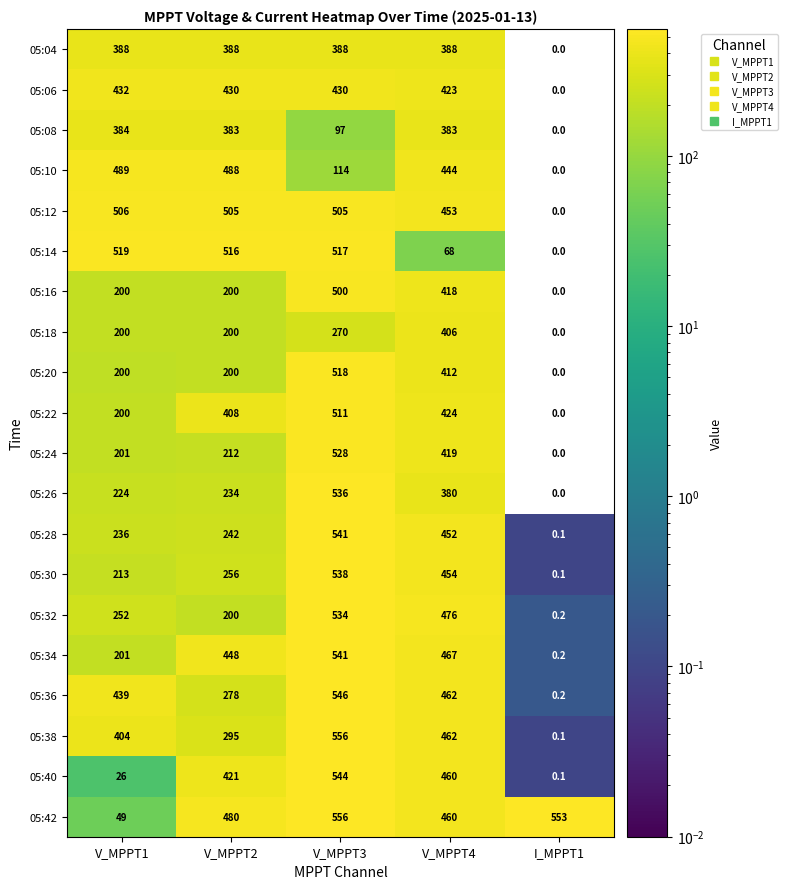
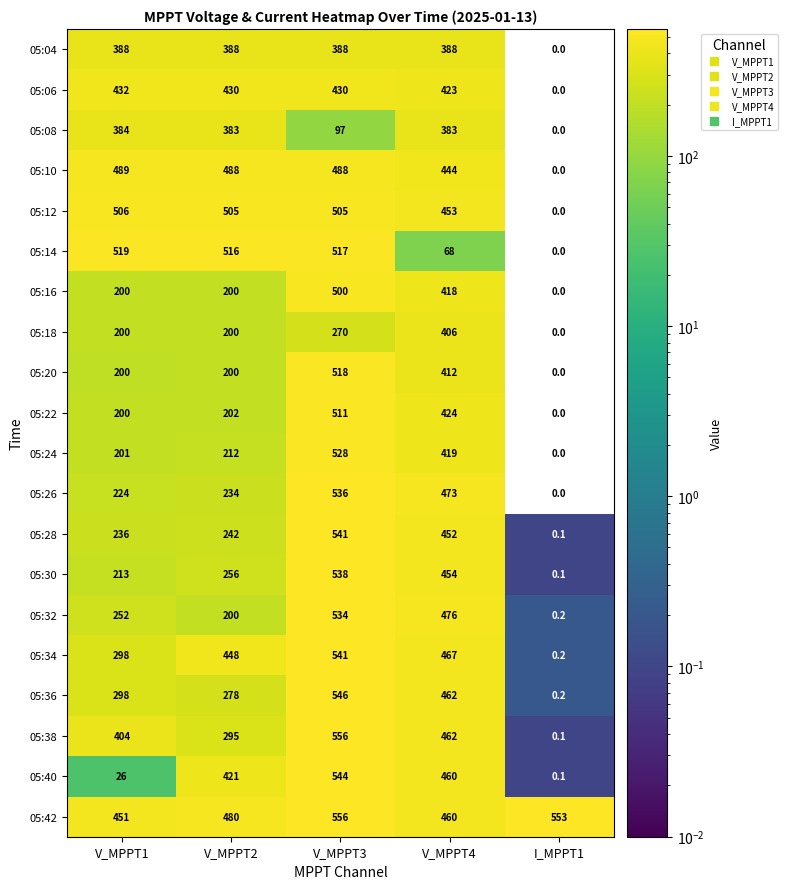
  {
    "05:04": {
      "V_MPPT1": 388,
      "V_MPPT2": 388,
      "V_MPPT3": 388,
      "V_MPPT4": 388,
      "I_MPPT1": 0.0
    },
    "05:06": {
      "V_MPPT1": 432,
      "V_MPPT2": 430,
      "V_MPPT3": 430,
      "V_MPPT4": 423,
      "I_MPPT1": 0.0
    },
    "05:08": {
      "V_MPPT1": 384,
      "V_MPPT2": 383,
      "V_MPPT3": 97,
      "V_MPPT4": 383,
      "I_MPPT1": 0.0
    },
    "05:10": {
      "V_MPPT1": 489,
      "V_MPPT2": 488,
-     "V_MPPT3": 114,
+     "V_MPPT3": 488,
      "V_MPPT4": 444,
      "I_MPPT1": 0.0
    },
    "05:12": {
      "V_MPPT1": 506,
      "V_MPPT2": 505,
      "V_MPPT3": 505,
      "V_MPPT4": 453,
      "I_MPPT1": 0.0
    },
    "05:14": {
      "V_MPPT1": 519,
      "V_MPPT2": 516,
      "V_MPPT3": 517,
      "V_MPPT4": 68,
      "I_MPPT1": 0.0
    },
    "05:16": {
      "V_MPPT1": 200,
      "V_MPPT2": 200,
      "V_MPPT3": 500,
      "V_MPPT4": 418,
      "I_MPPT1": 0.0
    },
    "05:18": {
      "V_MPPT1": 200,
      "V_MPPT2": 200,
      "V_MPPT3": 270,
      "V_MPPT4": 406,
      "I_MPPT1": 0.0
    },
    "05:20": {
      "V_MPPT1": 200,
      "V_MPPT2": 200,
      "V_MPPT3": 518,
      "V_MPPT4": 412,
      "I_MPPT1": 0.0
    },
    "05:22": {
      "V_MPPT1": 200,
-     "V_MPPT2": 408,
+     "V_MPPT2": 202,
      "V_MPPT3": 511,
      "V_MPPT4": 424,
      "I_MPPT1": 0.0
    },
    "05:24": {
      "V_MPPT1": 201,
      "V_MPPT2": 212,
      "V_MPPT3": 528,
      "V_MPPT4": 419,
      "I_MPPT1": 0.0
    },
    "05:26": {
      "V_MPPT1": 224,
      "V_MPPT2": 234,
      "V_MPPT3": 536,
-     "V_MPPT4": 380,
+     "V_MPPT4": 473,
      "I_MPPT1": 0.0
    },
    "05:28": {
      "V_MPPT1": 236,
      "V_MPPT2": 242,
      "V_MPPT3": 541,
      "V_MPPT4": 452,
      "I_MPPT1": 0.1
    },
    "05:30": {
      "V_MPPT1": 213,
      "V_MPPT2": 256,
      "V_MPPT3": 538,
      "V_MPPT4": 454,
      "I_MPPT1": 0.1
    },
    "05:32": {
      "V_MPPT1": 252,
      "V_MPPT2": 200,
      "V_MPPT3": 534,
      "V_MPPT4": 476,
      "I_MPPT1": 0.2
    },
    "05:34": {
-     "V_MPPT1": 201,
+     "V_MPPT1": 298,
      "V_MPPT2": 448,
      "V_MPPT3": 541,
      "V_MPPT4": 467,
      "I_MPPT1": 0.2
    },
    "05:36": {
-     "V_MPPT1": 439,
+     "V_MPPT1": 298,
      "V_MPPT2": 278,
      "V_MPPT3": 546,
      "V_MPPT4": 462,
      "I_MPPT1": 0.2
    },
    "05:38": {
      "V_MPPT1": 404,
      "V_MPPT2": 295,
      "V_MPPT3": 556,
      "V_MPPT4": 462,
      "I_MPPT1": 0.1
    },
    "05:40": {
      "V_MPPT1": 26,
      "V_MPPT2": 421,
      "V_MPPT3": 544,
      "V_MPPT4": 460,
      "I_MPPT1": 0.1
    },
    "05:42": {
-     "V_MPPT1": 49,
+     "V_MPPT1": 451,
      "V_MPPT2": 480,
      "V_MPPT3": 556,
      "V_MPPT4": 460,
      "I_MPPT1": 553
    }
  }
